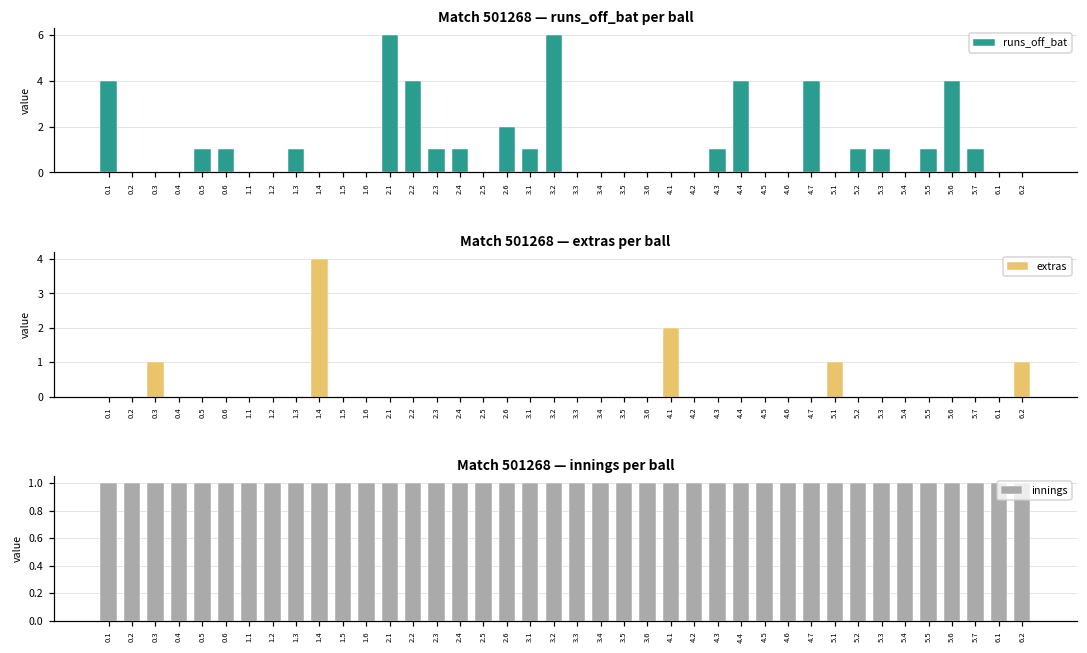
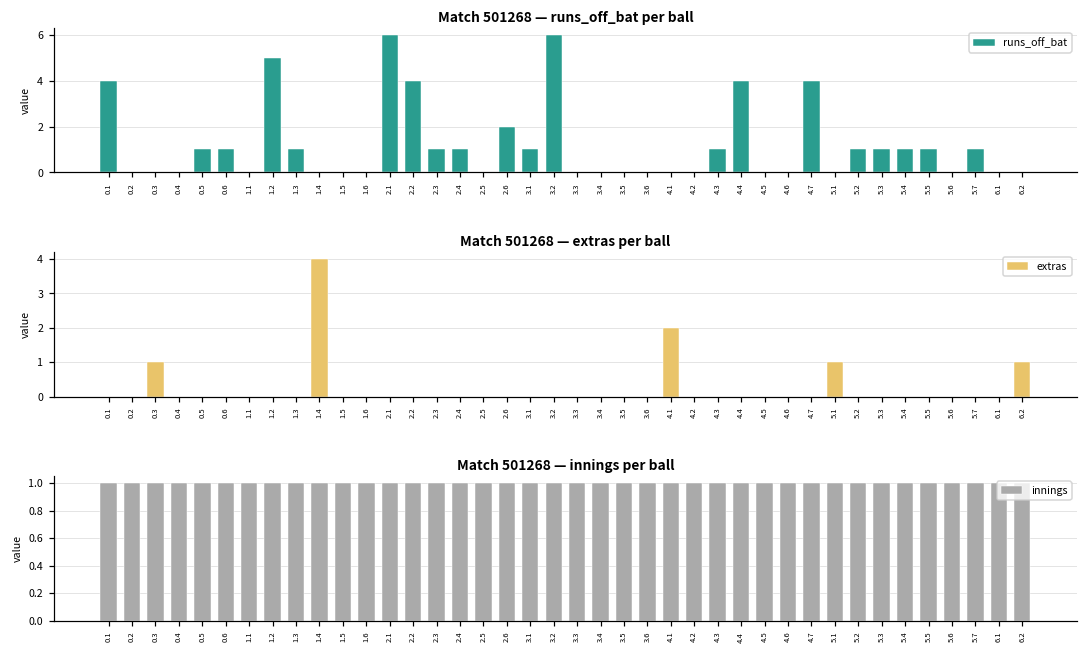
  {
    "Match 501268 — runs_off_bat per ball": {
      "0.1": 4,
      "0.2": 0,
      "0.3": 0,
      "0.4": 0,
      "0.5": 1,
      "0.6": 1,
      "1.1": 0,
-     "1.2": 0,
+     "1.2": 5,
      "1.3": 1,
      "1.4": 0,
      "1.5": 0,
      "1.6": 0,
      "2.1": 6,
      "2.2": 4,
      "2.3": 1,
      "2.4": 1,
      "2.5": 0,
      "2.6": 2,
      "3.1": 1,
      "3.2": 6,
      "3.3": 0,
      "3.4": 0,
      "3.5": 0,
      "3.6": 0,
      "4.1": 0,
      "4.2": 0,
      "4.3": 1,
      "4.4": 4,
      "4.5": 0,
      "4.6": 0,
      "4.7": 4,
      "5.1": 0,
      "5.2": 1,
      "5.3": 1,
-     "5.4": 0,
+     "5.4": 1,
      "5.5": 1,
-     "5.6": 4,
+     "5.6": 0,
      "5.7": 1,
      "6.1": 0,
      "6.2": 0
    },
    "Match 501268 — extras per ball": {
      "0.1": 0.0,
      "0.2": 0.0,
      "0.3": 1.0,
      "0.4": 0.0,
      "0.5": 0.0,
      "0.6": 0.0,
      "1.1": 0.0,
      "1.2": 0.0,
      "1.3": 0.0,
      "1.4": 4.0,
      "1.5": 0.0,
      "1.6": 0.0,
      "2.1": 0.0,
      "2.2": 0.0,
      "2.3": 0.0,
      "2.4": 0.0,
      "2.5": 0.0,
      "2.6": 0.0,
      "3.1": 0.0,
      "3.2": 0.0,
      "3.3": 0.0,
      "3.4": 0.0,
      "3.5": 0.0,
      "3.6": 0.0,
      "4.1": 2.0,
      "4.2": 0.0,
      "4.3": 0.0,
      "4.4": 0.0,
      "4.5": 0.0,
      "4.6": 0.0,
      "4.7": 0.0,
      "5.1": 1.0,
      "5.2": 0.0,
      "5.3": 0.0,
      "5.4": 0.0,
      "5.5": 0.0,
      "5.6": 0.0,
      "5.7": 0.0,
      "6.1": 0.0,
      "6.2": 1.0
    },
    "Match 501268 — innings per ball": {
      "0.1": 1.00,
      "0.2": 1.00,
      "0.3": 1.00,
      "0.4": 1.00,
      "0.5": 1.00,
      "0.6": 1.00,
      "1.1": 1.00,
      "1.2": 1.00,
      "1.3": 1.00,
      "1.4": 1.00,
      "1.5": 1.00,
      "1.6": 1.00,
      "2.1": 1.00,
      "2.2": 1.00,
      "2.3": 1.00,
      "2.4": 1.00,
      "2.5": 1.00,
      "2.6": 1.00,
      "3.1": 1.00,
      "3.2": 1.00,
      "3.3": 1.00,
      "3.4": 1.00,
      "3.5": 1.00,
      "3.6": 1.00,
      "4.1": 1.00,
      "4.2": 1.00,
      "4.3": 1.00,
      "4.4": 1.00,
      "4.5": 1.00,
      "4.6": 1.00,
      "4.7": 1.00,
      "5.1": 1.00,
      "5.2": 1.00,
      "5.3": 1.00,
      "5.4": 1.00,
      "5.5": 1.00,
      "5.6": 1.00,
      "5.7": 1.00
    }
  }
